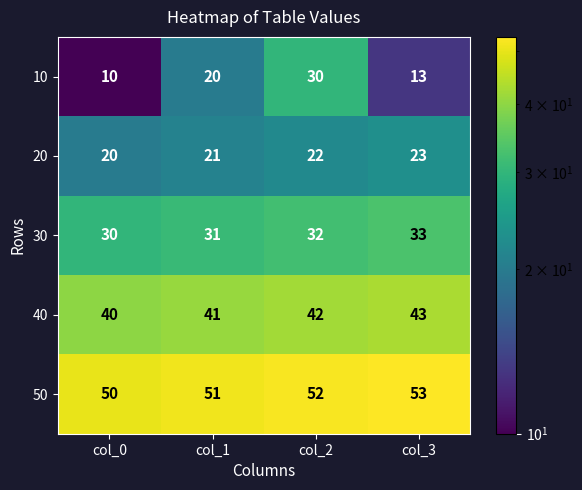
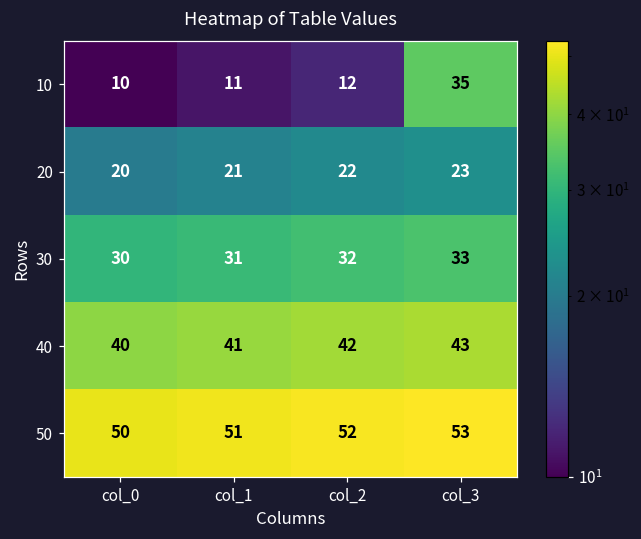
  {
    "10": {
      "col_0": 10,
-     "col_1": 20,
-     "col_2": 30,
-     "col_3": 13
+     "col_1": 11,
+     "col_2": 12,
+     "col_3": 35
    },
    "20": {
      "col_0": 20,
      "col_1": 21,
      "col_2": 22,
      "col_3": 23
    },
    "30": {
      "col_0": 30,
      "col_1": 31,
      "col_2": 32,
      "col_3": 33
    },
    "40": {
      "col_0": 40,
      "col_1": 41,
      "col_2": 42,
      "col_3": 43
    },
    "50": {
      "col_0": 50,
      "col_1": 51,
      "col_2": 52,
      "col_3": 53
    }
  }
